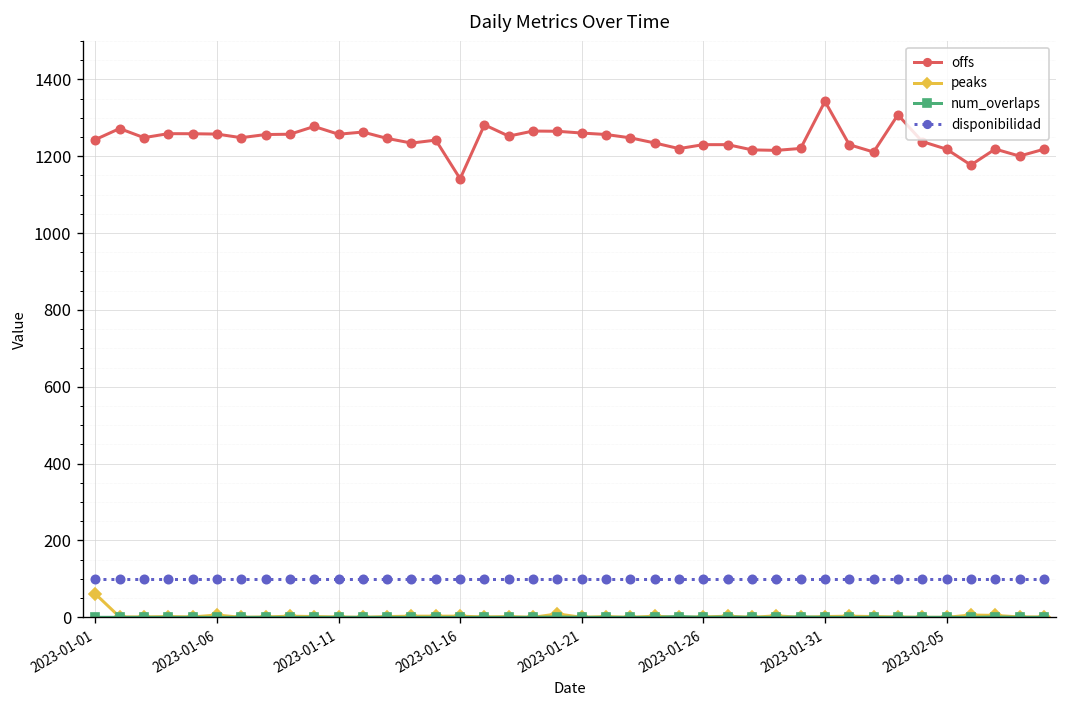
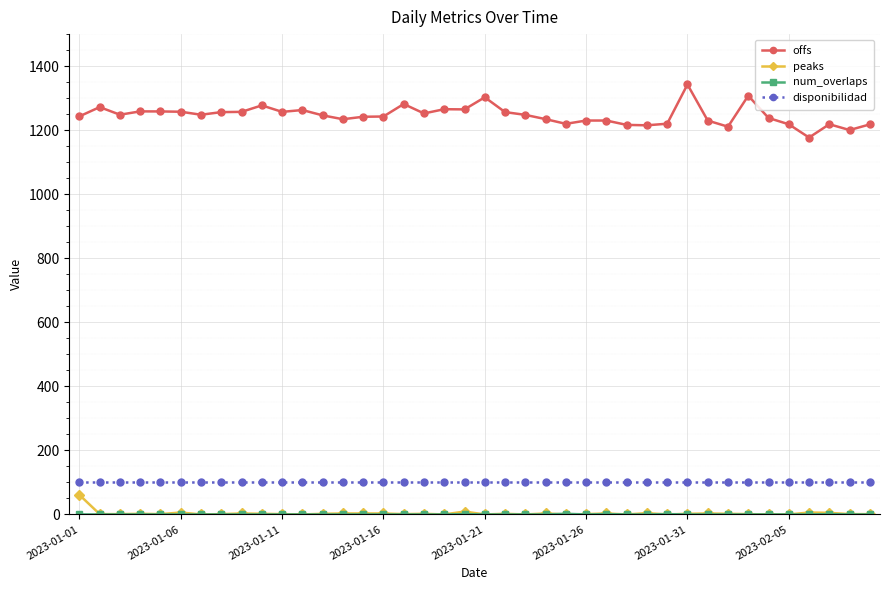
  {
    "offs": {
      "2023-01-01": 1240,
      "2023-01-06": 1260,
      "2023-01-11": 1260,
-     "2023-01-16": 1140,
-     "2023-01-21": 1260,
+     "2023-01-16": 1240,
+     "2023-01-21": 1300,
      "2023-01-26": 1230,
      "2023-01-31": 1340,
      "2023-02-05": 1220
    },
    "peaks": {
      "2023-01-01": 60
    },
    "num_overlaps": {
      "2023-01-01": 0
    },
    "disponibilidad": {
      "2023-01-01": 100,
      "2023-01-06": 100,
      "2023-01-11": 100,
      "2023-01-16": 100,
      "2023-01-21": 100,
      "2023-01-26": 100,
      "2023-01-31": 100,
      "2023-02-05": 100
    }
  }
